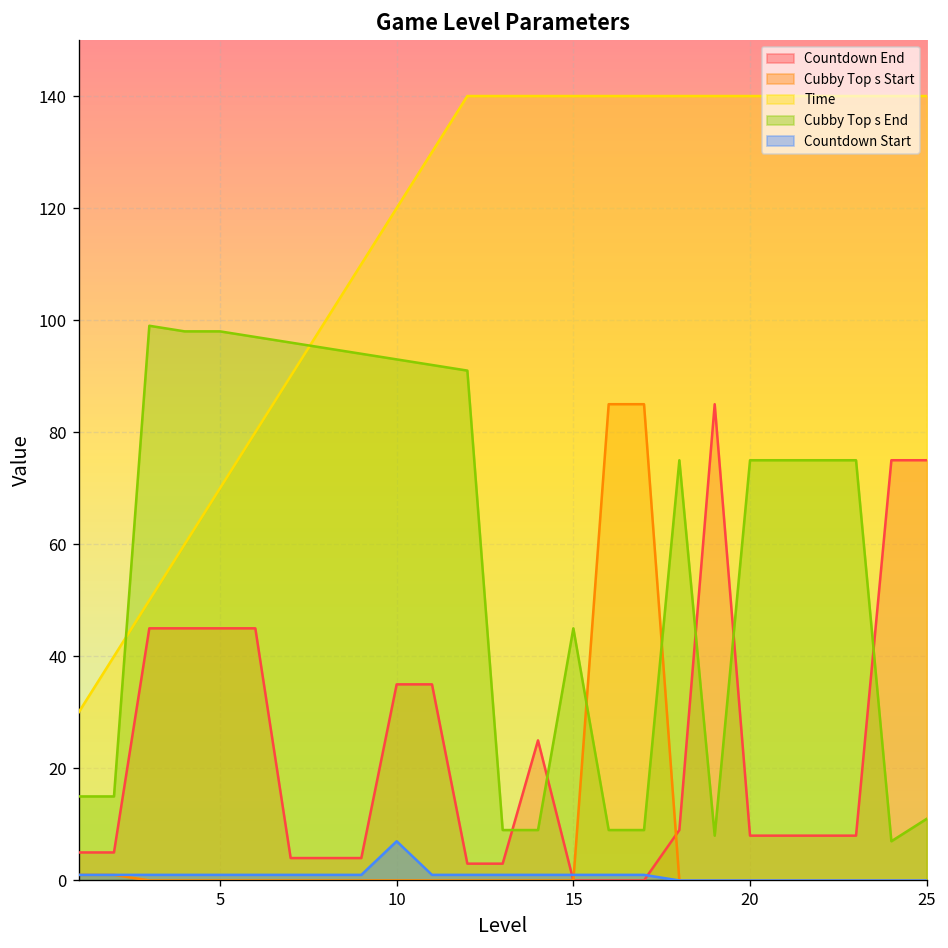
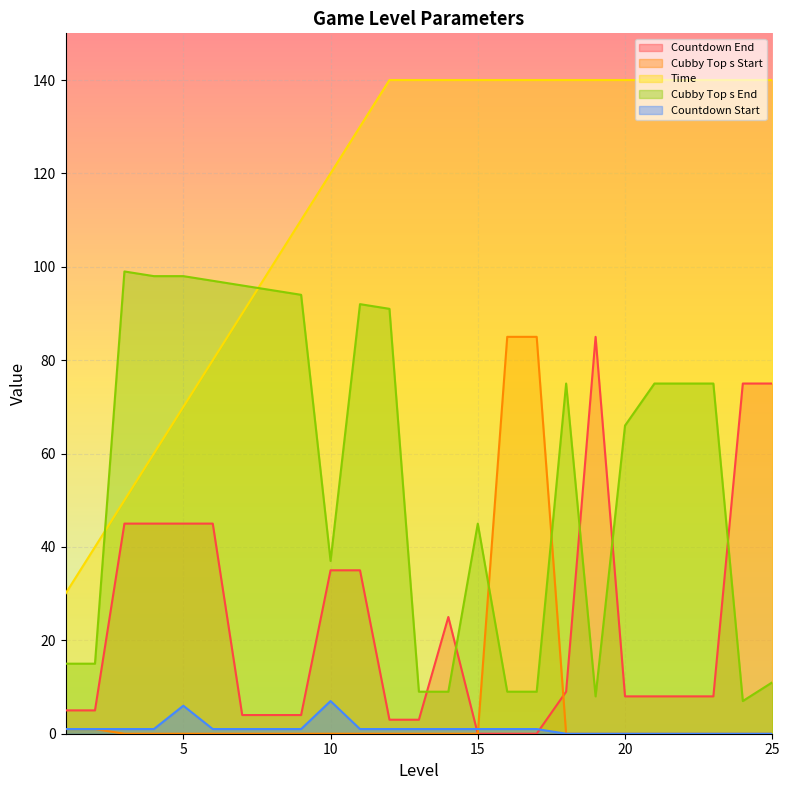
  {
    "Cubby Top s End": {
      "5": 98,
-     "10": 93,
+     "10": 37,
      "15": 45,
-     "20": 75,
+     "20": 66,
      "25": 11
    },
    "Countdown Start": {
-     "5": 1,
+     "5": 6,
      "10": 7,
      "15": 1
    }
  }
